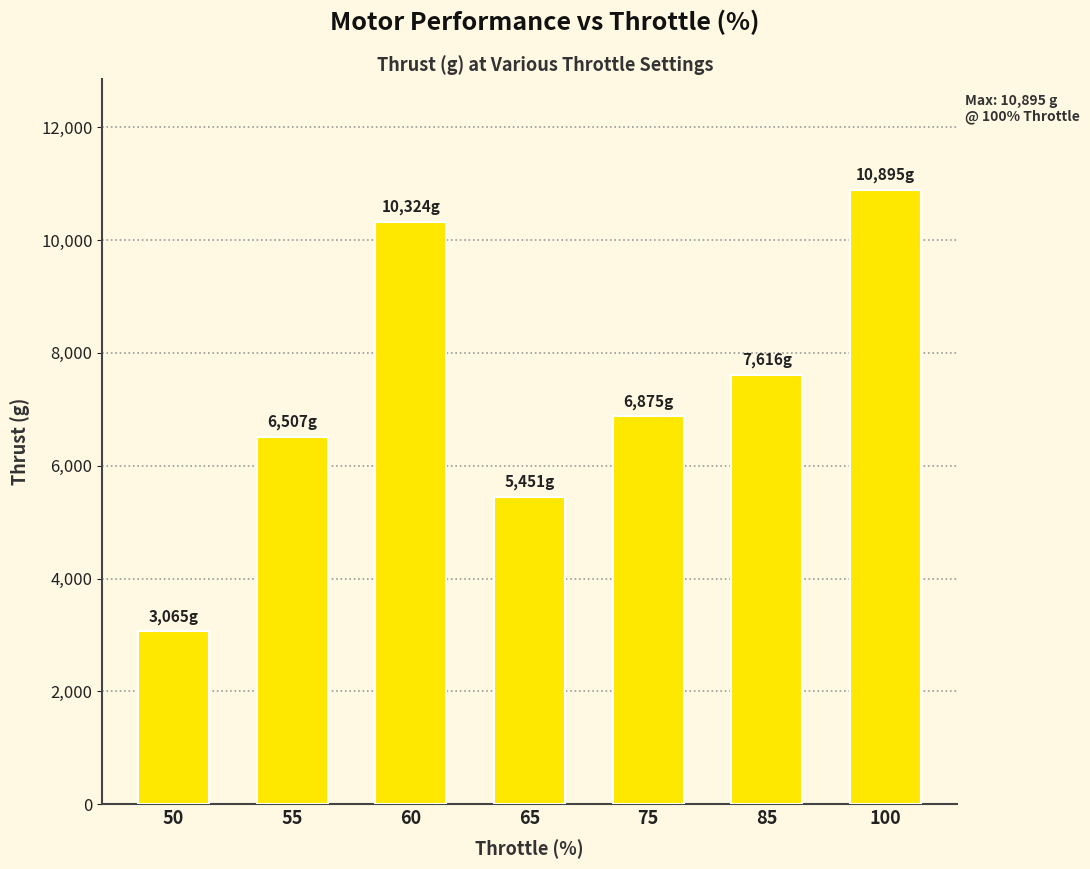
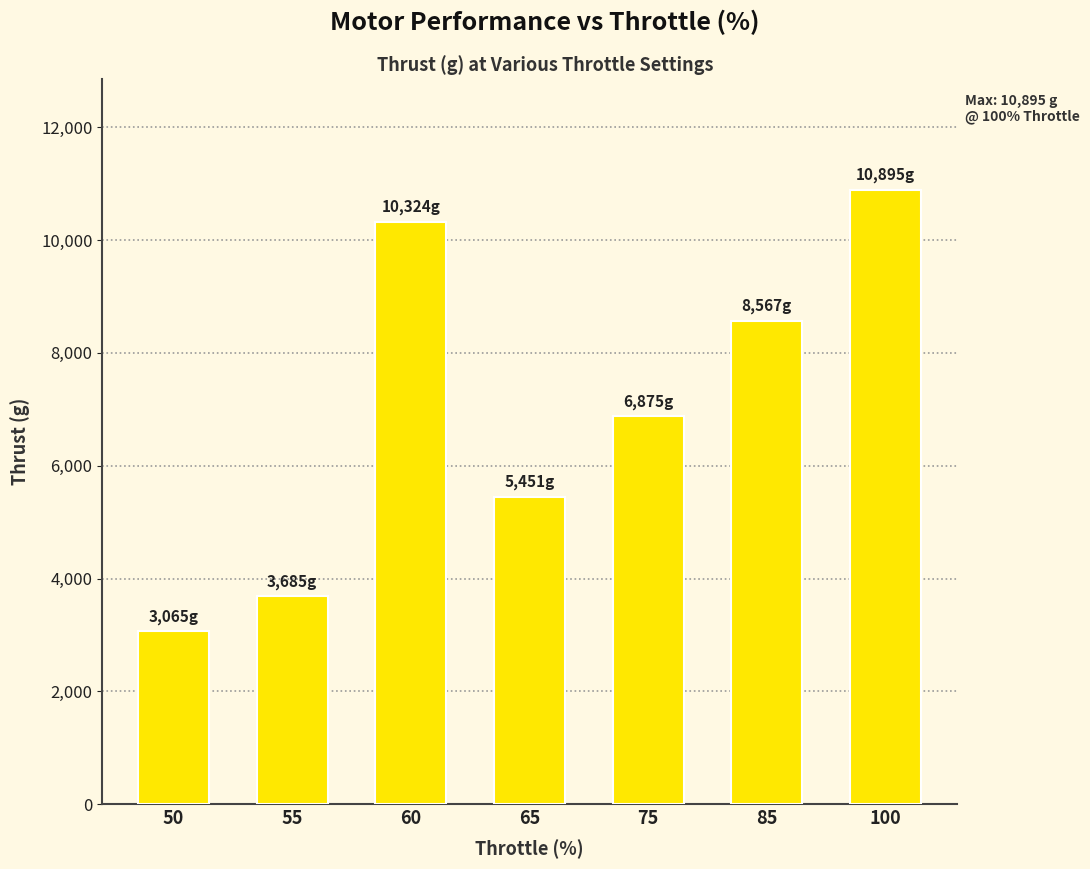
  {
    "50": "3,065g",
-   "55": "6,507g",
+   "55": "3,685g",
    "60": "10,324g",
    "65": "5,451g",
    "75": "6,875g",
-   "85": "7,616g",
+   "85": "8,567g",
    "100": "10,895g"
  }
